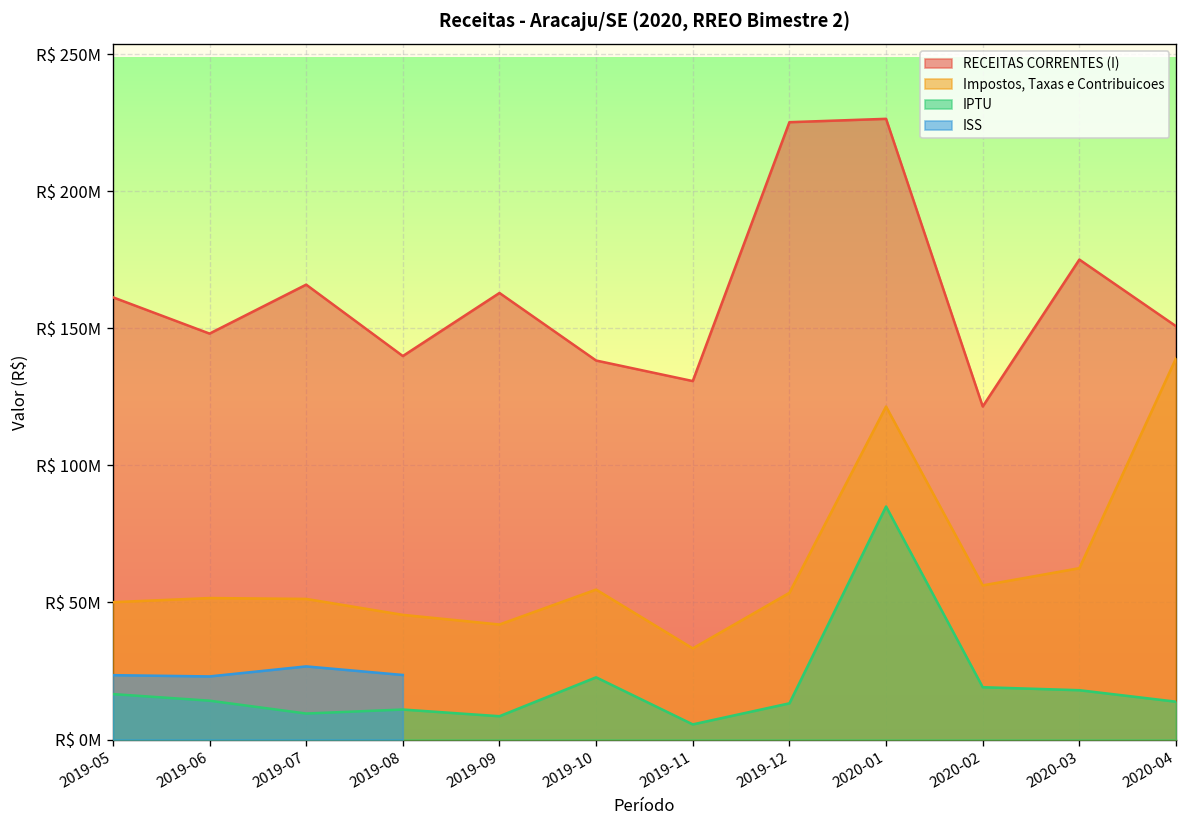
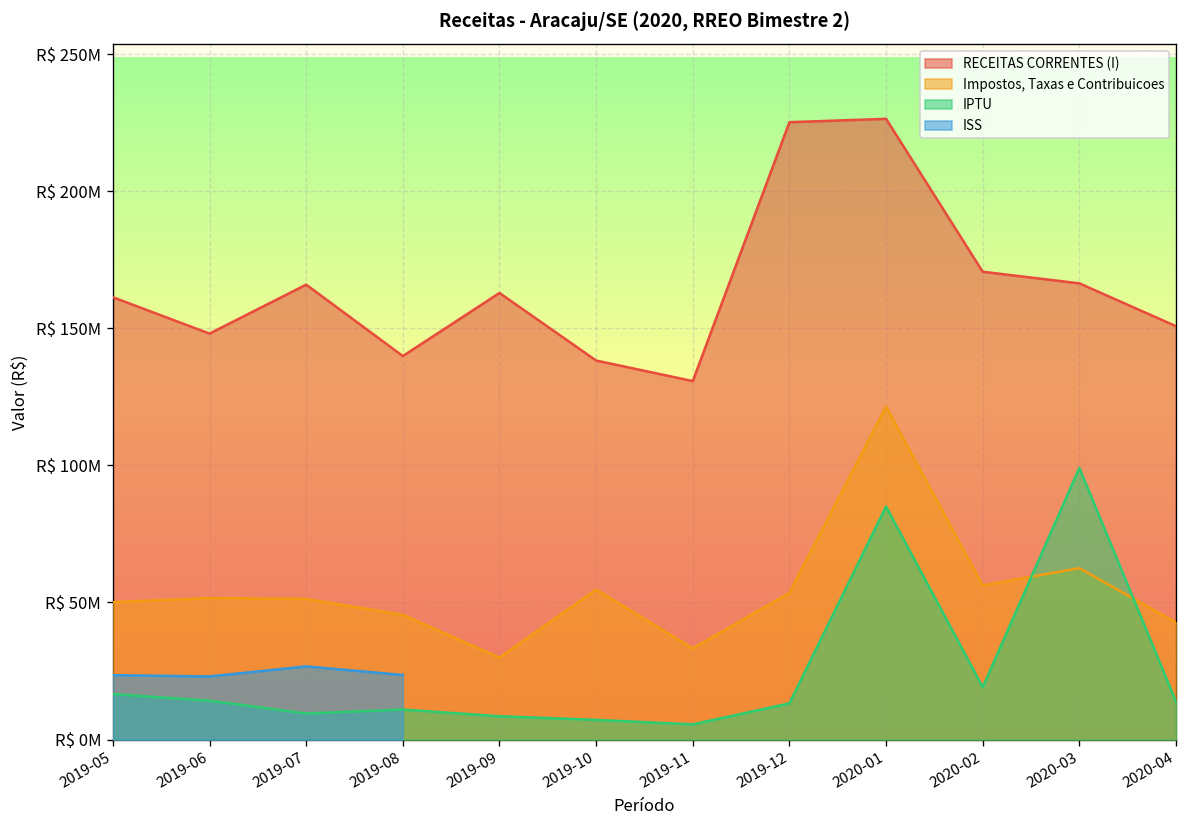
  {
    "RECEITAS CORRENTES (I)": {
      "2019-05": "R$ 161000000",
      "2019-06": "R$ 148000000",
      "2019-07": "R$ 166000000",
      "2019-08": "R$ 140000000",
      "2019-09": "R$ 163000000",
      "2019-10": "R$ 138000000",
      "2019-11": "R$ 131000000",
      "2019-12": "R$ 225000000",
      "2020-01": "R$ 226000000",
-     "2020-02": "R$ 121000000",
-     "2020-03": "R$ 175000000",
+     "2020-02": "R$ 171000000",
+     "2020-03": "R$ 166000000",
      "2020-04": "R$ 151000000"
    },
    "Impostos, Taxas e Contribuicoes": {
      "2019-05": "R$ 50000000",
      "2019-06": "R$ 52000000",
      "2019-07": "R$ 51000000",
      "2019-08": "R$ 45000000",
-     "2019-09": "R$ 42000000",
+     "2019-09": "R$ 30000000",
      "2019-10": "R$ 55000000",
      "2019-11": "R$ 33000000",
      "2019-12": "R$ 54000000",
      "2020-01": "R$ 121000000",
      "2020-02": "R$ 56000000",
      "2020-03": "R$ 62000000",
-     "2020-04": "R$ 139000000"
+     "2020-04": "R$ 43000000"
    },
    "IPTU": {
      "2019-05": "R$ 17000000",
      "2019-06": "R$ 14000000",
      "2019-07": "R$ 9000000",
      "2019-08": "R$ 11000000",
      "2019-09": "R$ 9000000",
-     "2019-10": "R$ 23000000",
+     "2019-10": "R$ 7000000",
      "2019-11": "R$ 6000000",
      "2019-12": "R$ 13000000",
      "2020-01": "R$ 85000000",
      "2020-02": "R$ 19000000",
-     "2020-03": "R$ 18000000",
+     "2020-03": "R$ 99000000",
      "2020-04": "R$ 14000000"
    },
    "ISS": {
      "2019-05": "R$ 23000000",
      "2019-06": "R$ 23000000",
      "2019-07": "R$ 27000000",
      "2019-08": "R$ 24000000"
    }
  }
